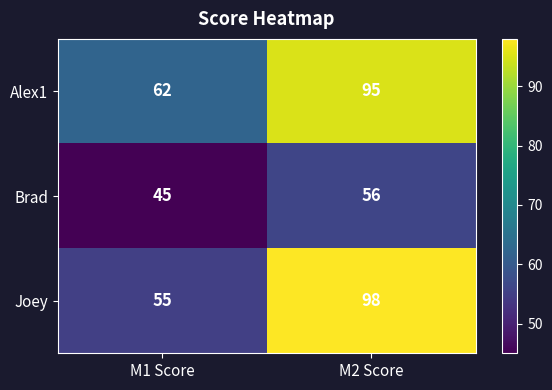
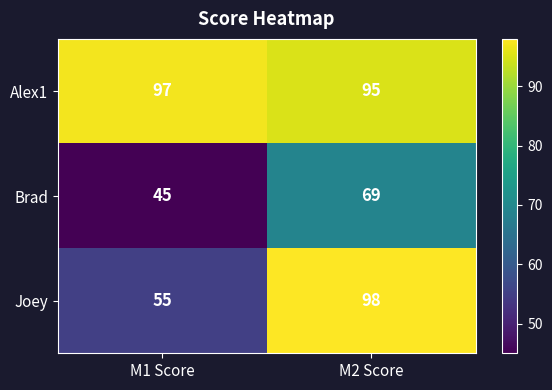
  {
    "Alex1": {
-     "M1 Score": 62,
+     "M1 Score": 97,
      "M2 Score": 95
    },
    "Brad": {
      "M1 Score": 45,
-     "M2 Score": 56
+     "M2 Score": 69
    },
    "Joey": {
      "M1 Score": 55,
      "M2 Score": 98
    }
  }
